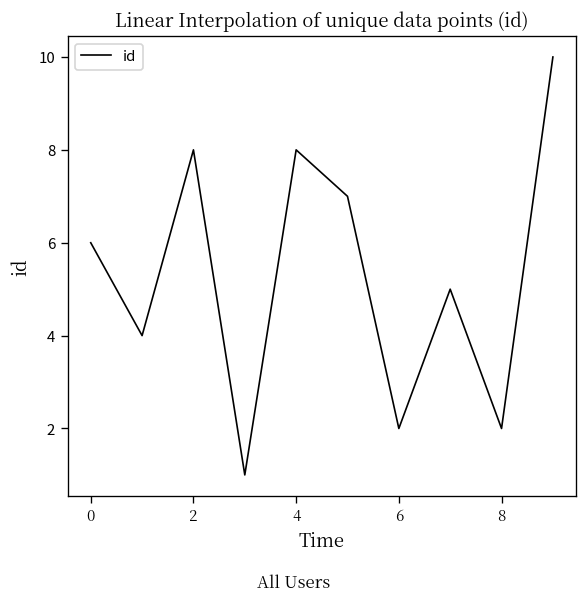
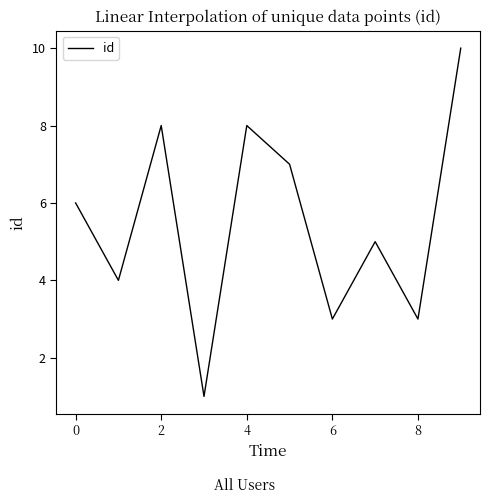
  {
    "0": 6,
    "2": 8,
    "4": 8,
-   "6": 2,
-   "8": 2
+   "6": 3,
+   "8": 3
  }
